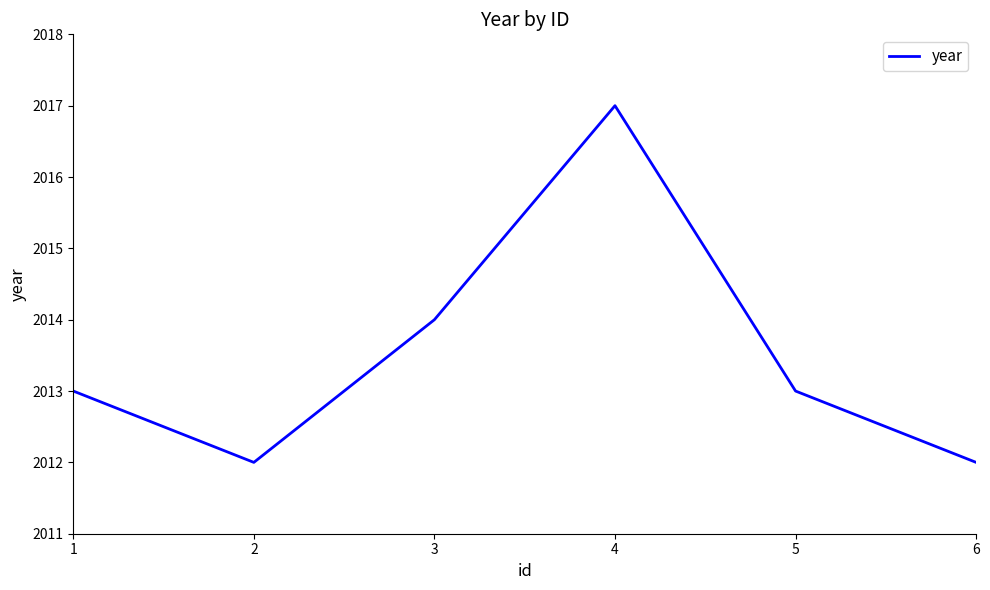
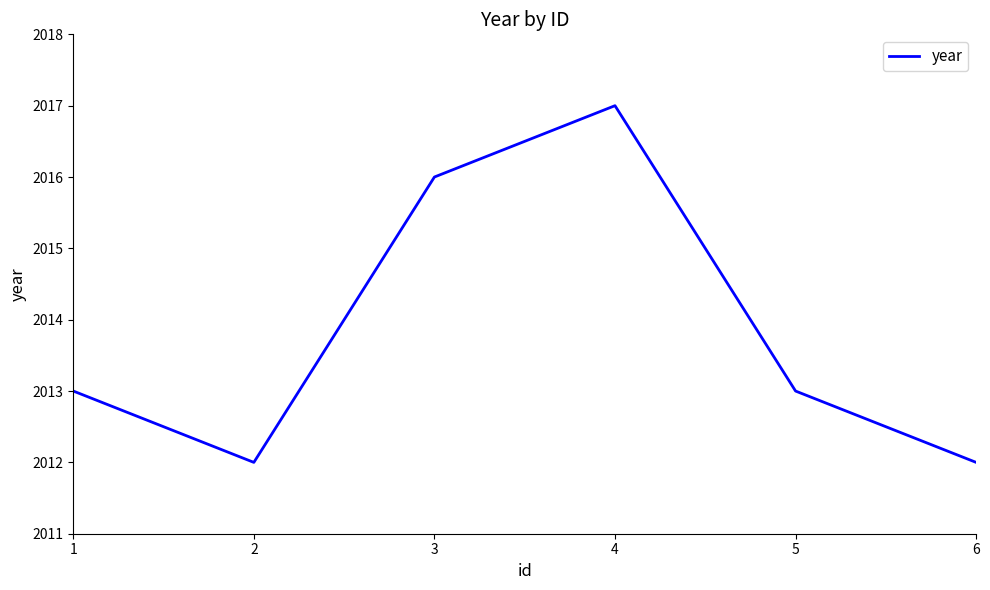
  {
    "1": 2013,
    "2": 2012,
-   "3": 2014,
+   "3": 2016,
    "4": 2017,
    "5": 2013,
    "6": 2012
  }
